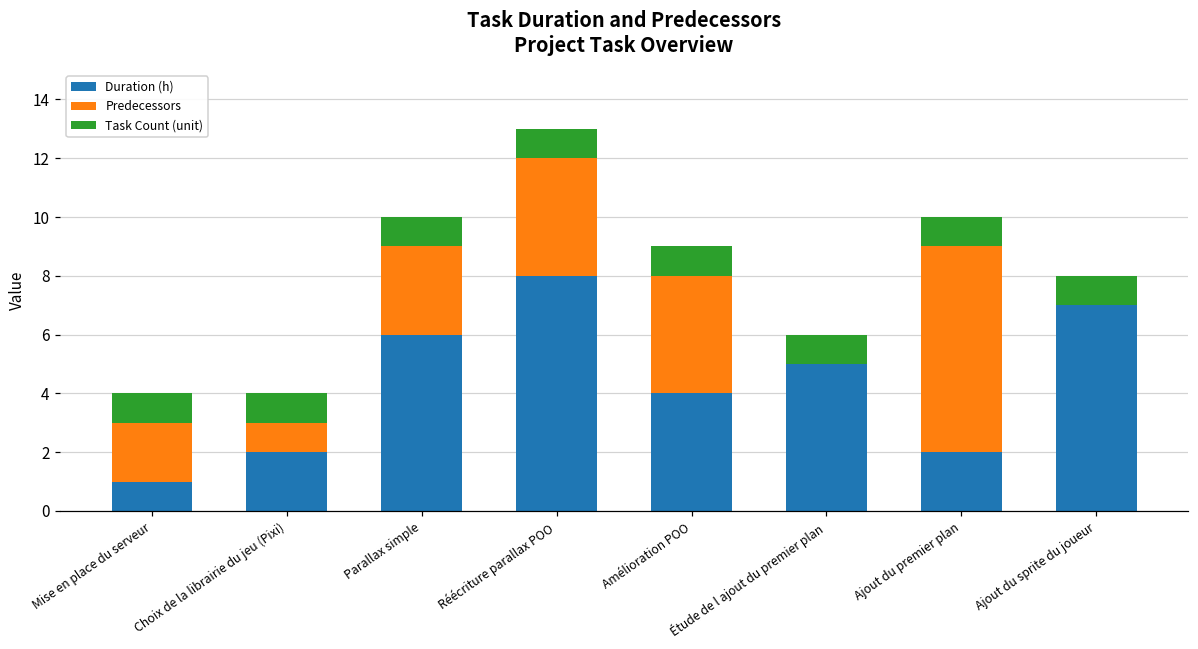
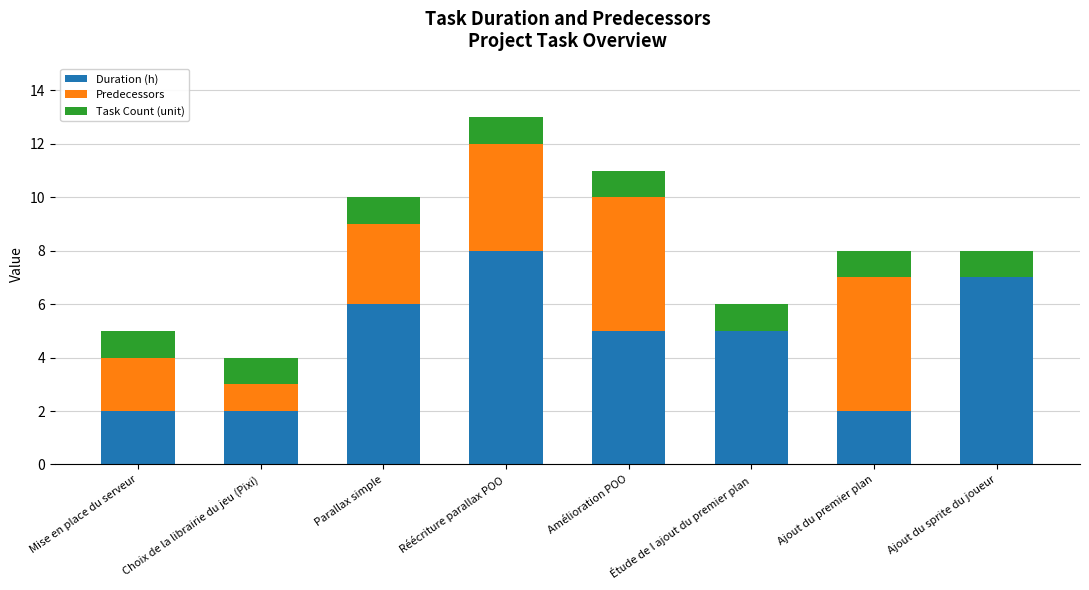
  {
    "Duration (h)": {
-     "Mise en place du serveur": 1,
+     "Mise en place du serveur": 2,
      "Choix de la librairie du jeu (Pixi)": 2,
      "Parallax simple": 6,
      "Réécriture parallax POO": 8,
-     "Amélioration POO": 4,
+     "Amélioration POO": 5,
      "Étude de l ajout du premier plan": 5,
      "Ajout du premier plan": 2,
      "Ajout du sprite du joueur": 7
    },
    "Predecessors": {
      "Mise en place du serveur": 2,
      "Choix de la librairie du jeu (Pixi)": 1,
      "Parallax simple": 3,
      "Réécriture parallax POO": 4,
-     "Amélioration POO": 4,
+     "Amélioration POO": 5,
      "Étude de l ajout du premier plan": 0,
-     "Ajout du premier plan": 7,
+     "Ajout du premier plan": 5,
      "Ajout du sprite du joueur": 0
    },
    "Task Count (unit)": {
      "Mise en place du serveur": 1,
      "Choix de la librairie du jeu (Pixi)": 1,
      "Parallax simple": 1,
      "Réécriture parallax POO": 1,
      "Amélioration POO": 1,
      "Étude de l ajout du premier plan": 1,
      "Ajout du premier plan": 1,
      "Ajout du sprite du joueur": 1
    }
  }
